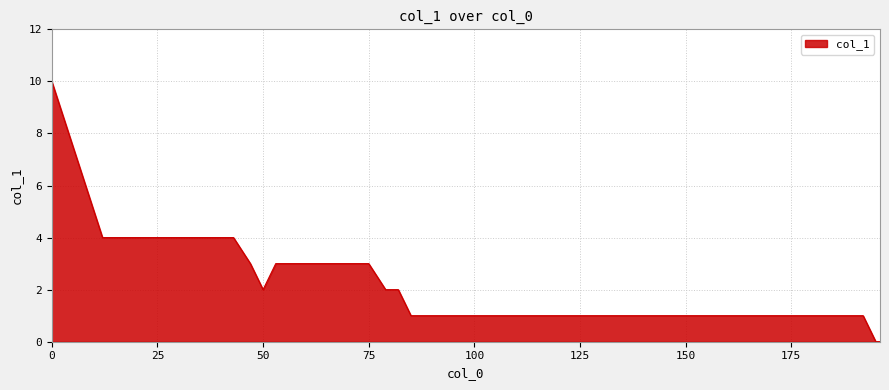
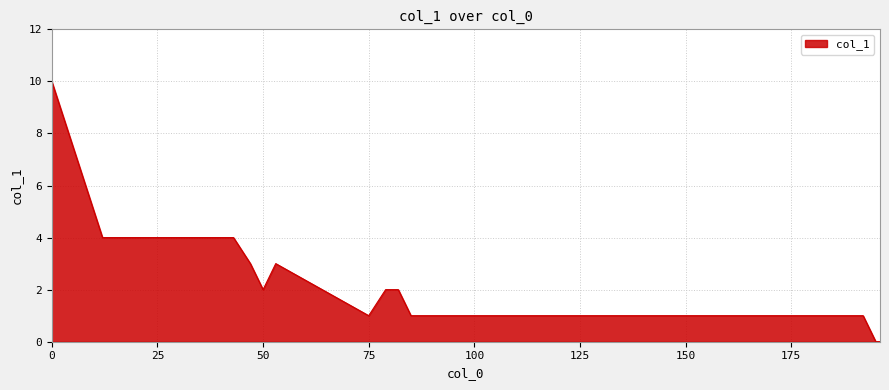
  {
    "0": 10,
    "50": 2,
-   "75": 3
+   "75": 1
  }
